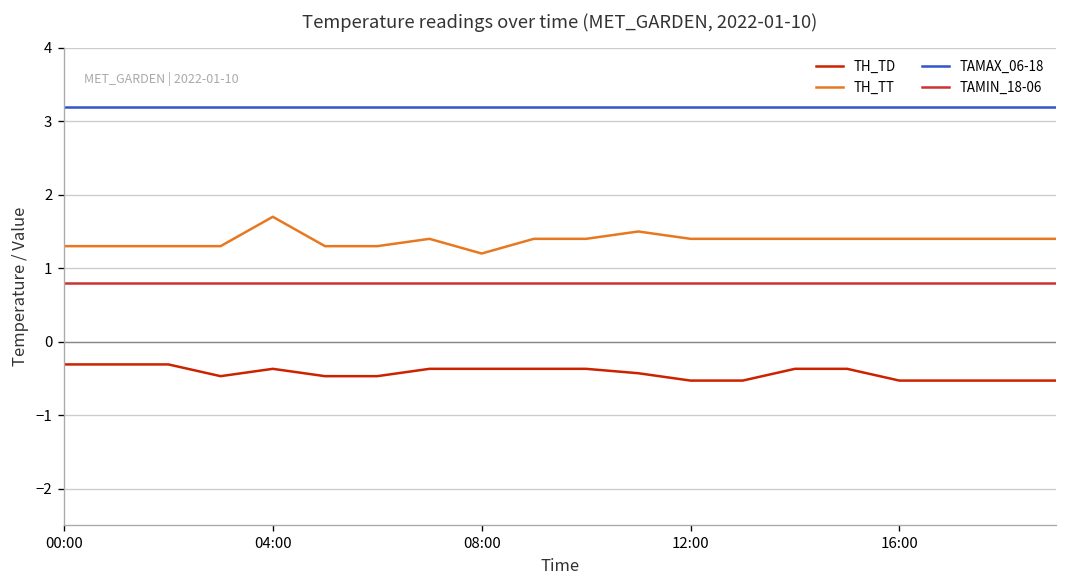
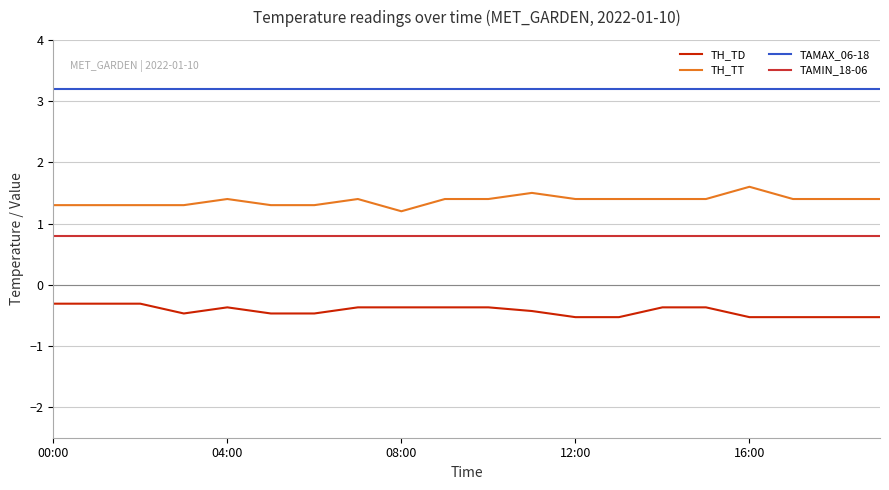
  {
    "TH_TT": {
      "00:00": 1.3,
-     "04:00": 1.7,
+     "04:00": 1.4,
      "08:00": 1.2,
      "12:00": 1.4,
-     "16:00": 1.4
+     "16:00": 1.6
    },
    "TAMAX_06-18": {
      "00:00": 3.2,
      "04:00": 3.2,
      "08:00": 3.2,
      "12:00": 3.2,
      "16:00": 3.2
    }
  }
